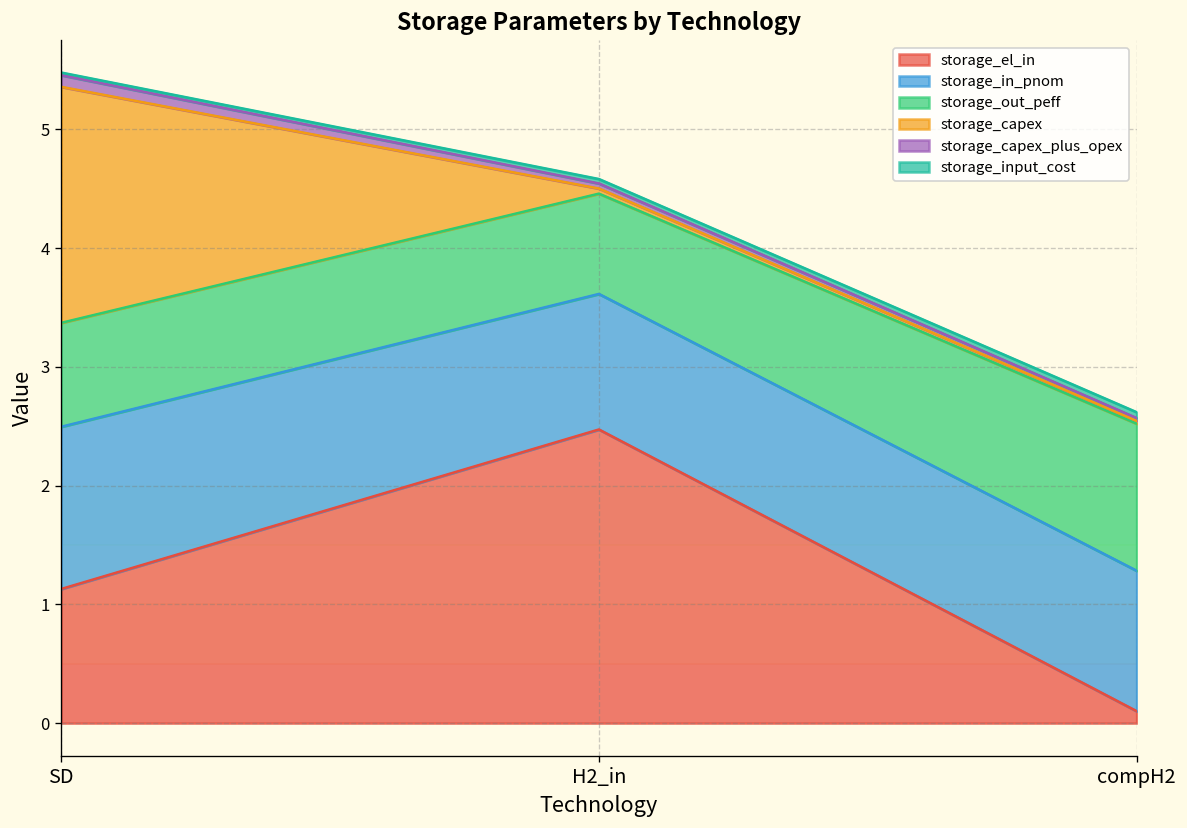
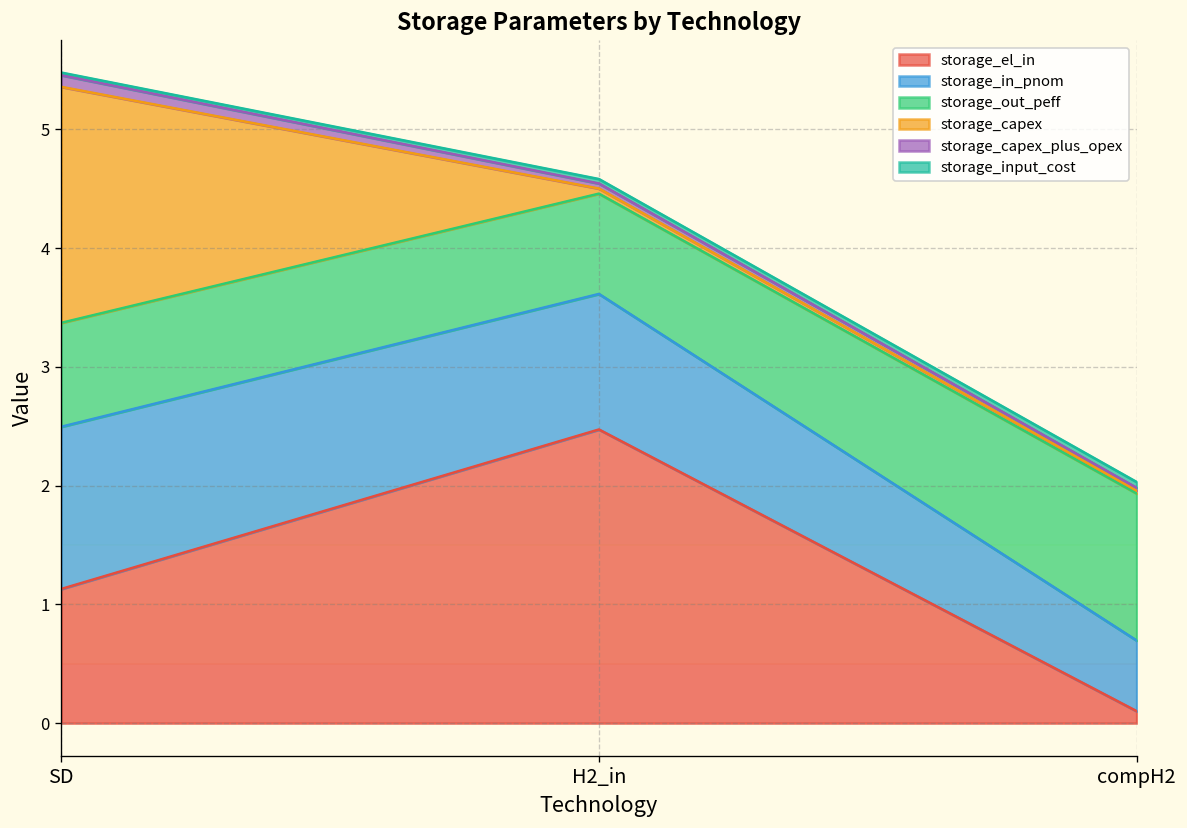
  {
    "storage_el_in": {
      "SD": 1.1,
      "H2_in": 2.5,
      "compH2": 0.1
    },
    "storage_in_pnom": {
      "SD": 1.4,
      "H2_in": 1.1,
-     "compH2": 1.2
+     "compH2": 0.6
    },
    "storage_capex": {
      "SD": 2.0,
      "H2_in": 0.0
    },
    "storage_capex_plus_opex": {
      "H2_in": 0.0
    }
  }
